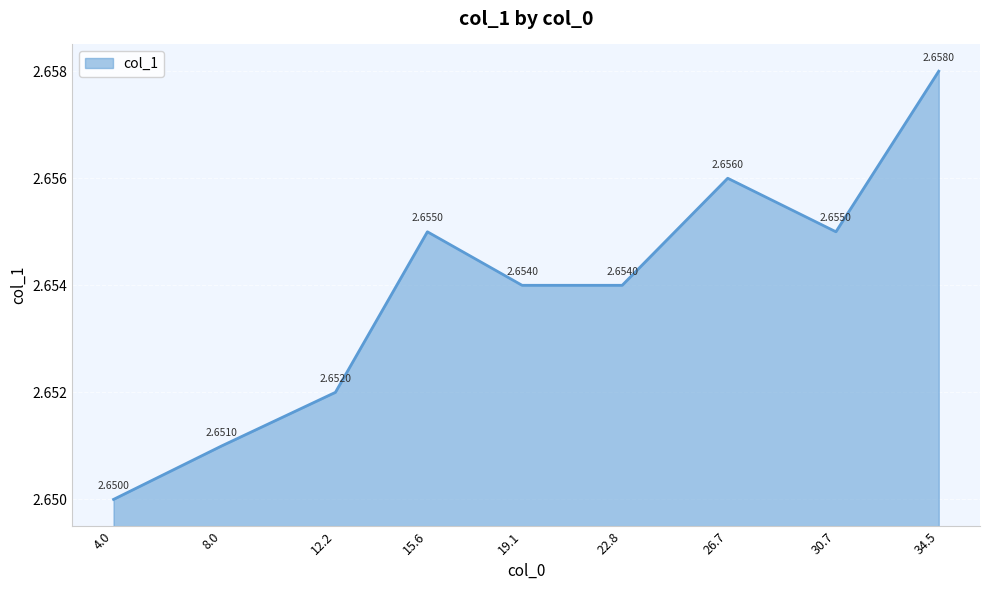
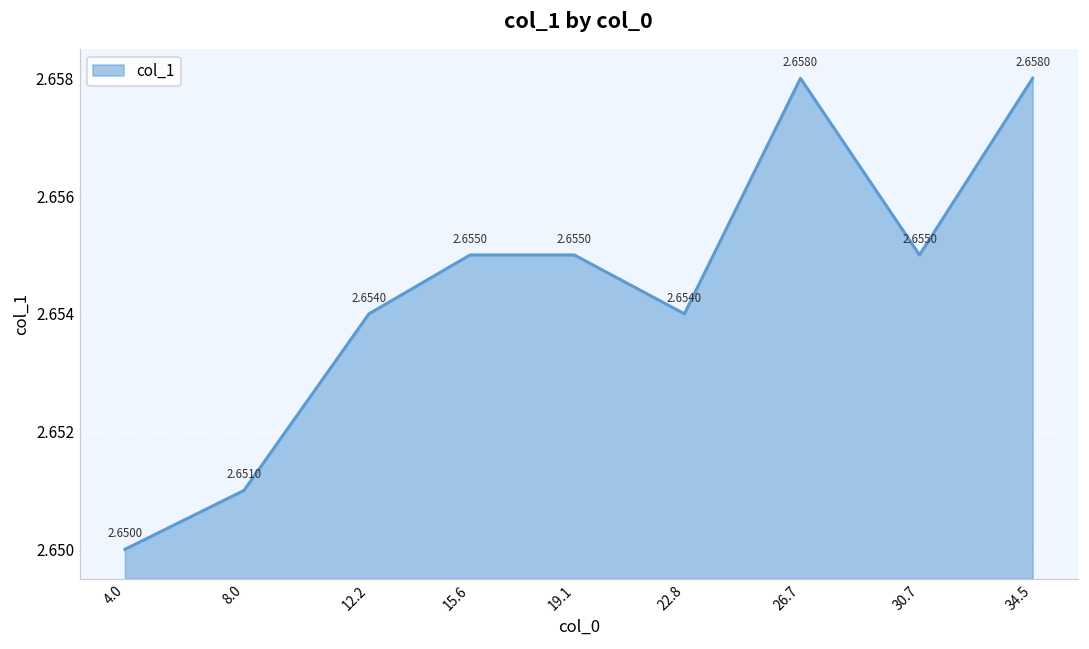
  {
    "4.0": 2.6500,
    "8.0": 2.6510,
-   "12.2": 2.6520,
+   "12.2": 2.6540,
    "15.6": 2.6550,
-   "19.1": 2.6540,
+   "19.1": 2.6550,
    "22.8": 2.6540,
-   "26.7": 2.6560,
+   "26.7": 2.6580,
    "30.7": 2.6550,
    "34.5": 2.6580
  }
